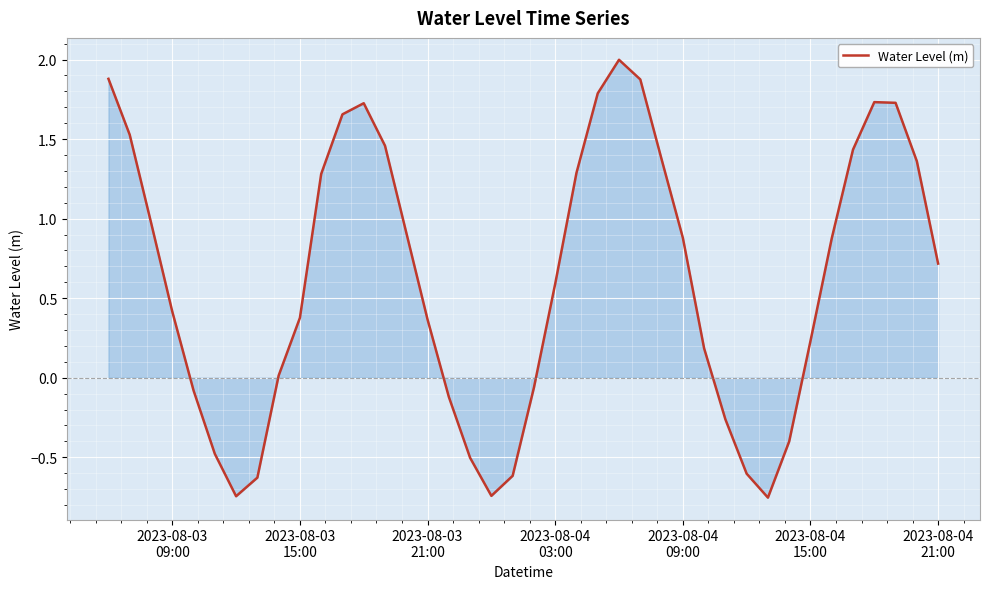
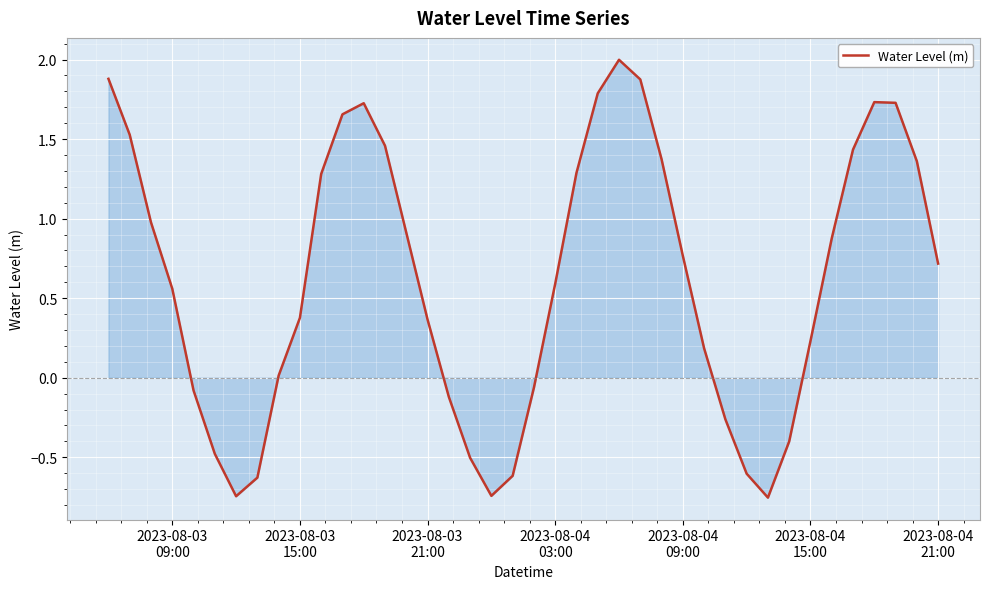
  {
    "Water Level (m)": {
-     "2023-08-03 09:00": 0.42,
-     "2023-08-04 09:00": 0.88
+     "2023-08-03 09:00": 0.56,
+     "2023-08-04 09:00": 0.77
    }
  }
